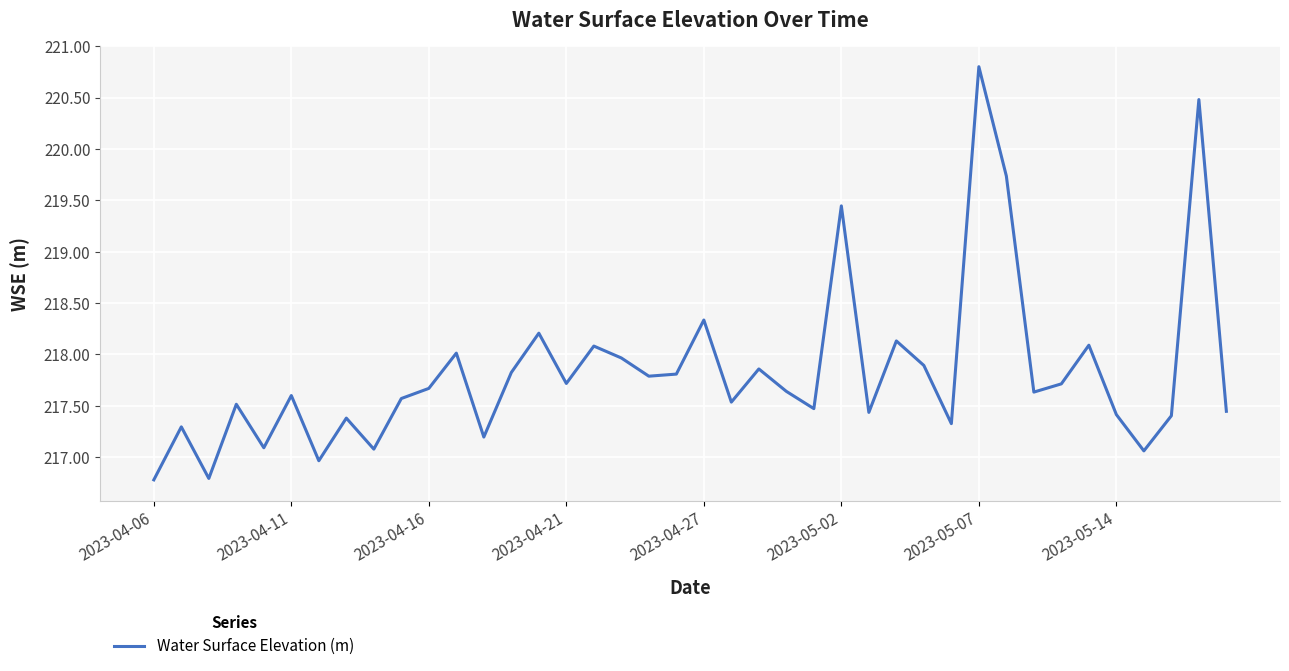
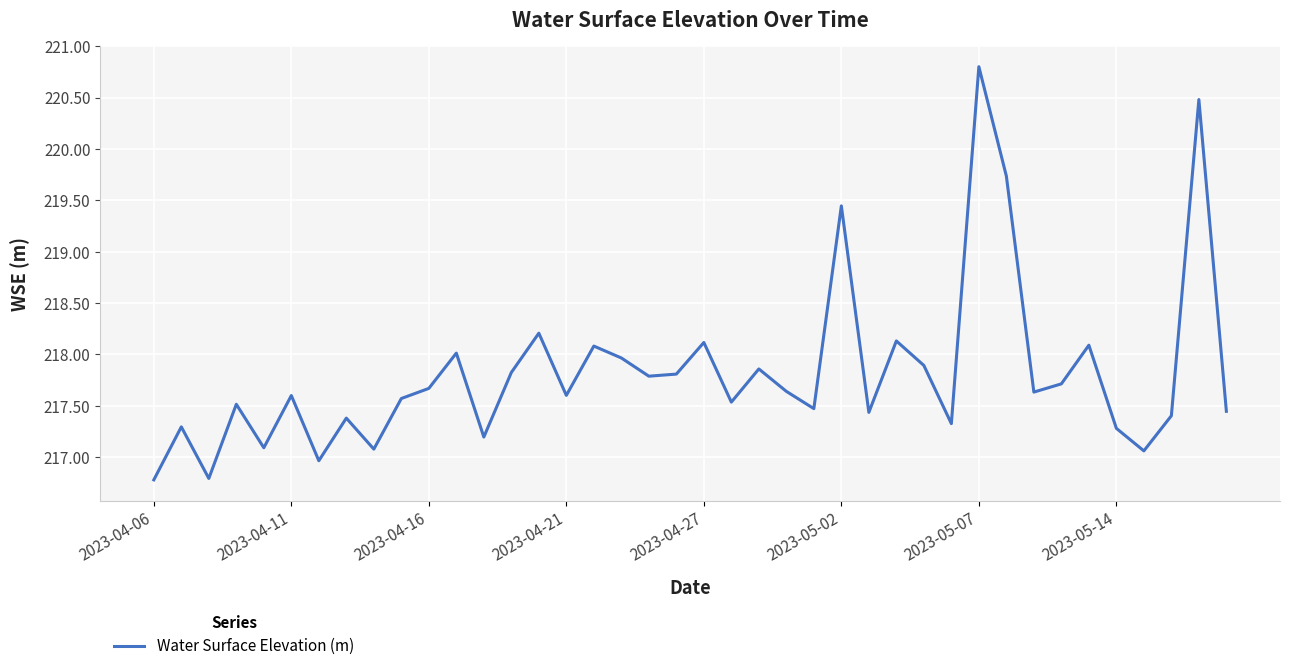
  {
    "2023-04-06": 216.78,
    "2023-04-11": 217.60,
    "2023-04-16": 217.67,
-   "2023-04-21": 217.72,
-   "2023-04-27": 218.33,
+   "2023-04-21": 217.60,
+   "2023-04-27": 218.12,
    "2023-05-02": 219.45,
    "2023-05-07": 220.80,
-   "2023-05-14": 217.41
+   "2023-05-14": 217.28
  }
